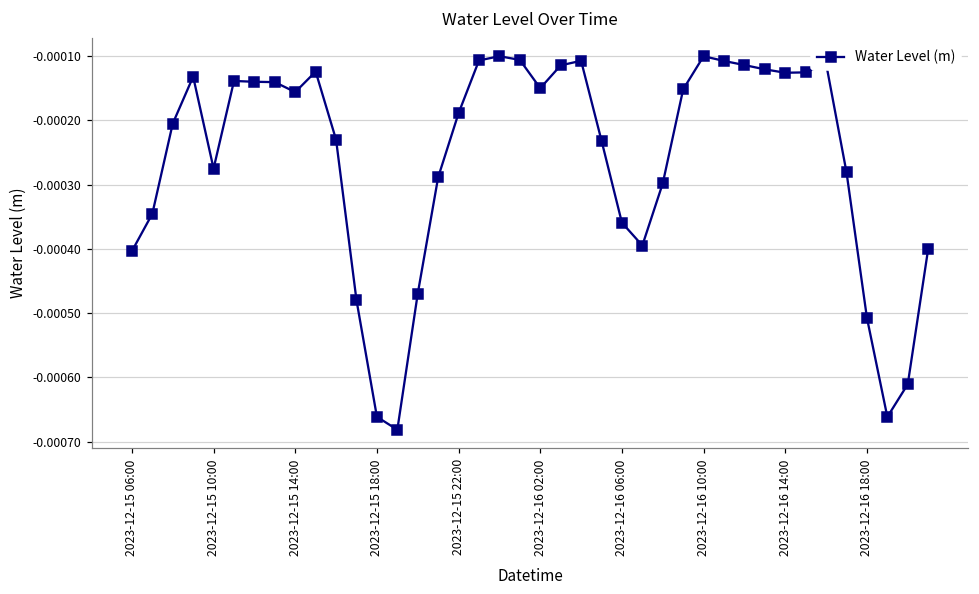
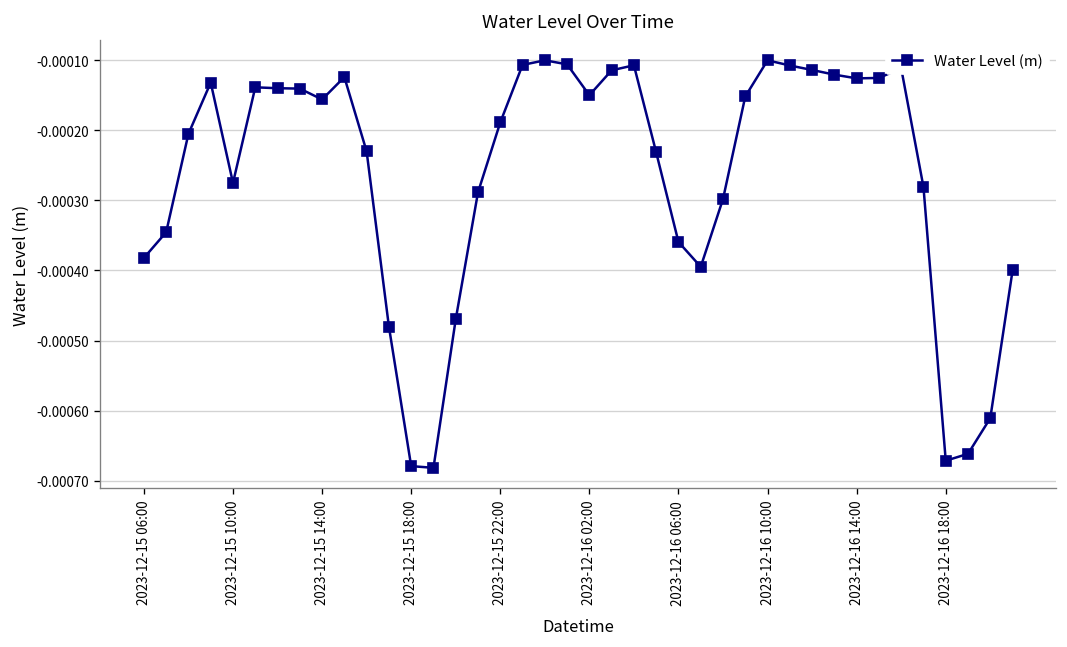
  {
-   "2023-12-15 06:00": -0.00040,
+   "2023-12-15 06:00": -0.00038,
    "2023-12-15 10:00": -0.00028,
    "2023-12-15 14:00": -0.00016,
-   "2023-12-15 18:00": -0.00066,
+   "2023-12-15 18:00": -0.00068,
    "2023-12-15 22:00": -0.00019,
    "2023-12-16 02:00": -0.00015,
    "2023-12-16 06:00": -0.00036,
    "2023-12-16 10:00": -0.00010,
    "2023-12-16 14:00": -0.00013,
-   "2023-12-16 18:00": -0.00051
+   "2023-12-16 18:00": -0.00067
  }
